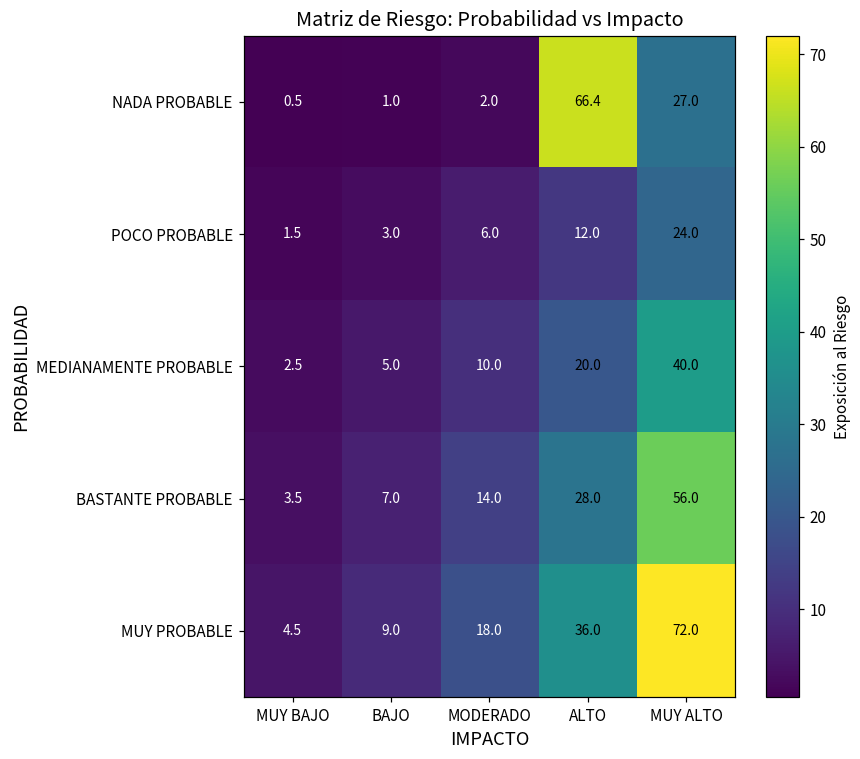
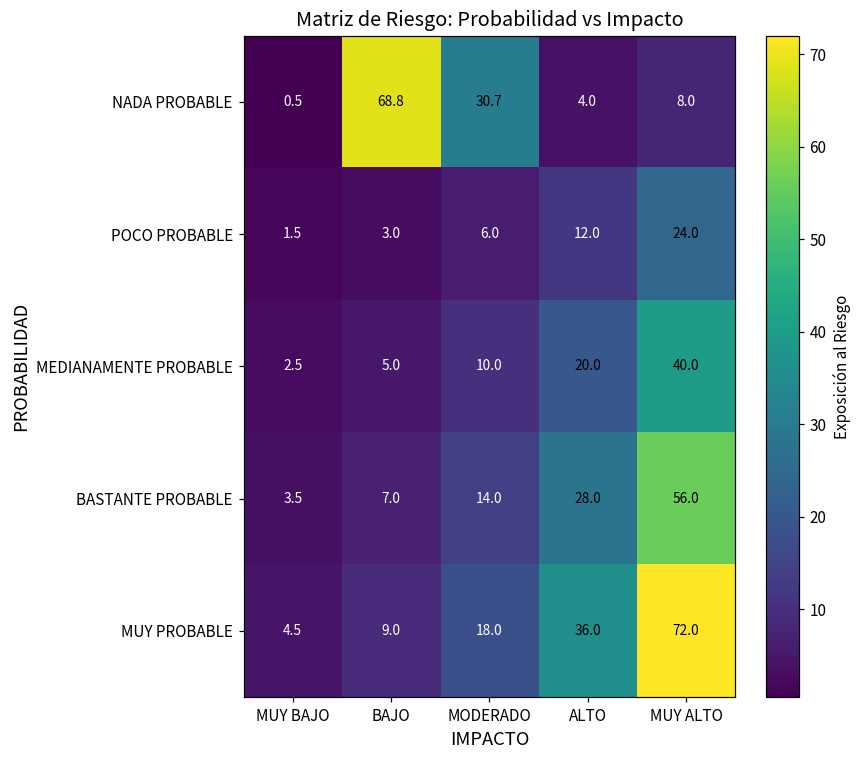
  {
    "NADA PROBABLE": {
      "MUY BAJO": 0.5,
-     "BAJO": 1.0,
-     "MODERADO": 2.0,
-     "ALTO": 66.4,
-     "MUY ALTO": 27.0
+     "BAJO": 68.8,
+     "MODERADO": 30.7,
+     "ALTO": 4.0,
+     "MUY ALTO": 8.0
    },
    "POCO PROBABLE": {
      "MUY BAJO": 1.5,
      "BAJO": 3.0,
      "MODERADO": 6.0,
      "ALTO": 12.0,
      "MUY ALTO": 24.0
    },
    "MEDIANAMENTE PROBABLE": {
      "MUY BAJO": 2.5,
      "BAJO": 5.0,
      "MODERADO": 10.0,
      "ALTO": 20.0,
      "MUY ALTO": 40.0
    },
    "BASTANTE PROBABLE": {
      "MUY BAJO": 3.5,
      "BAJO": 7.0,
      "MODERADO": 14.0,
      "ALTO": 28.0,
      "MUY ALTO": 56.0
    },
    "MUY PROBABLE": {
      "MUY BAJO": 4.5,
      "BAJO": 9.0,
      "MODERADO": 18.0,
      "ALTO": 36.0,
      "MUY ALTO": 72.0
    }
  }
